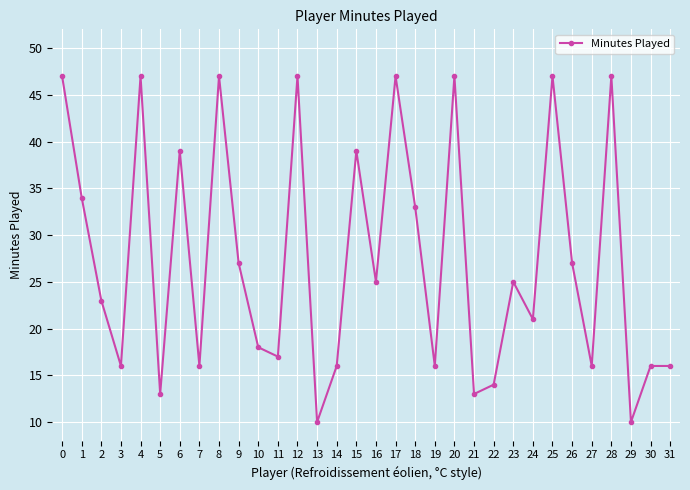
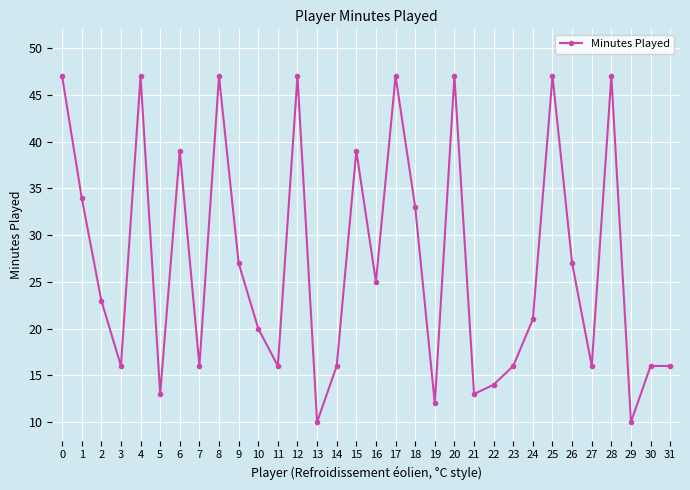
  {
    "0": 47,
    "1": 34,
    "2": 23,
    "3": 16,
    "4": 47,
    "5": 13,
    "6": 39,
    "7": 16,
    "8": 47,
    "9": 27,
-   "10": 18,
-   "11": 17,
+   "10": 20,
+   "11": 16,
    "12": 47,
    "13": 10,
    "14": 16,
    "15": 39,
    "16": 25,
    "17": 47,
    "18": 33,
-   "19": 16,
+   "19": 12,
    "20": 47,
    "21": 13,
    "22": 14,
-   "23": 25,
+   "23": 16,
    "24": 21,
    "25": 47,
    "26": 27,
    "27": 16,
    "28": 47,
    "29": 10,
    "30": 16,
    "31": 16
  }
